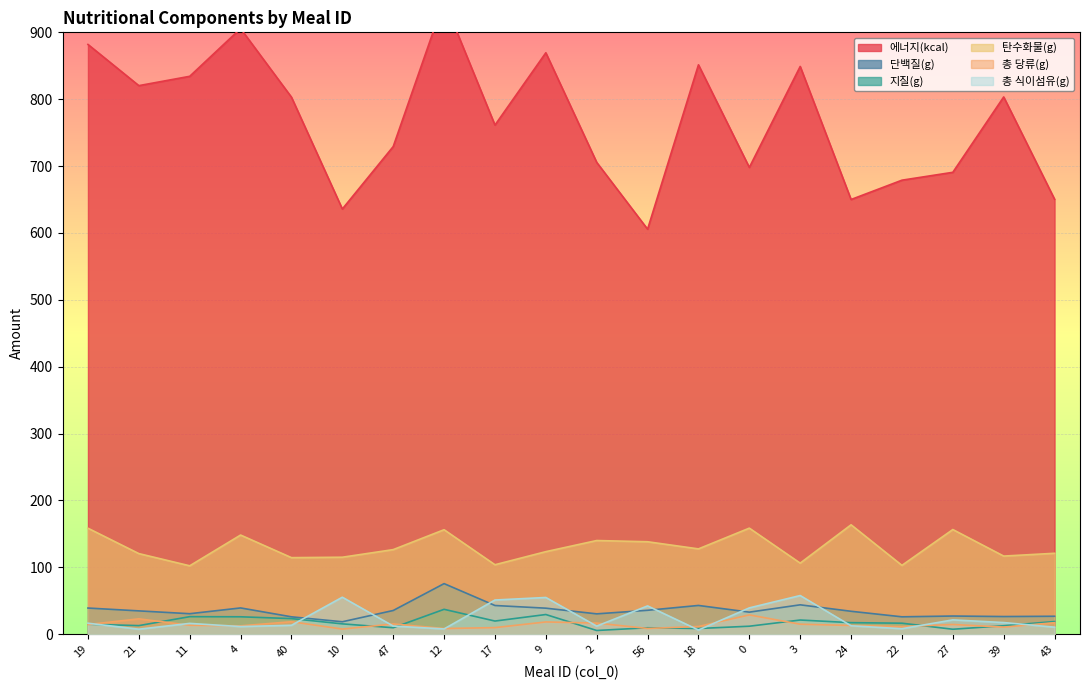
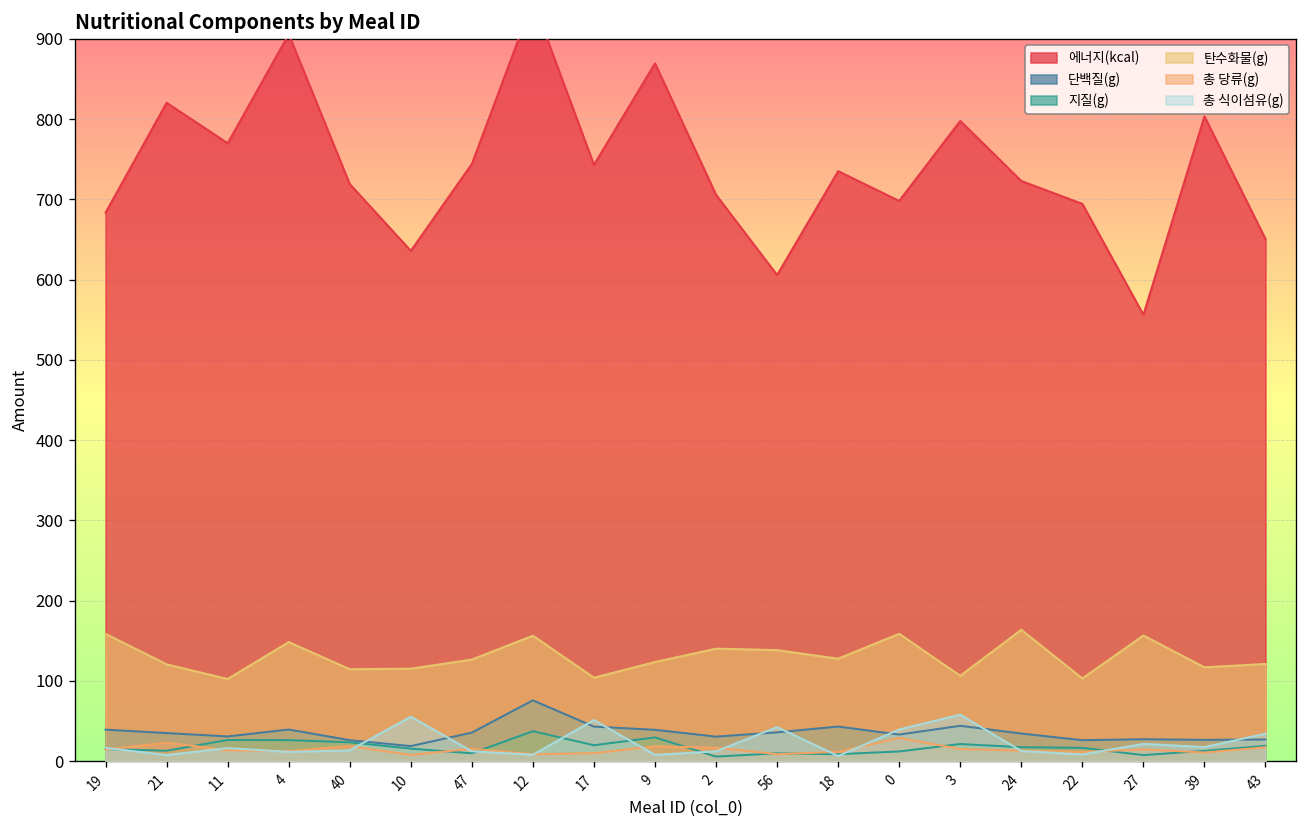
  {
    "에너지(kcal)": {
-     "19": 880,
+     "19": 680,
      "21": 820,
-     "11": 830,
-     "40": 800,
+     "11": 770,
+     "40": 720,
      "10": 640,
-     "47": 730,
-     "17": 760,
+     "47": 740,
+     "17": 740,
      "9": 870,
      "2": 710,
      "56": 610,
-     "18": 850,
+     "18": 740,
      "0": 700,
-     "3": 850,
-     "24": 650,
-     "22": 680,
-     "27": 690,
+     "3": 800,
+     "24": 720,
+     "22": 690,
+     "27": 560,
      "39": 800,
      "43": 650
    },
    "총 식이섬유(g)": {
      "21": 10,
      "40": 10,
      "10": 60,
      "17": 50,
-     "9": 50,
+     "9": 10,
      "2": 10,
      "56": 40,
      "0": 40,
      "3": 60,
      "27": 20,
      "39": 20,
-     "43": 10
+     "43": 30
    }
  }
